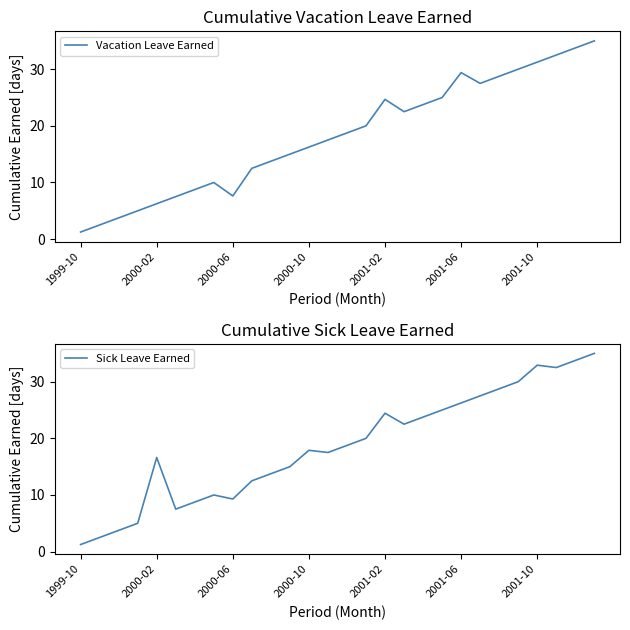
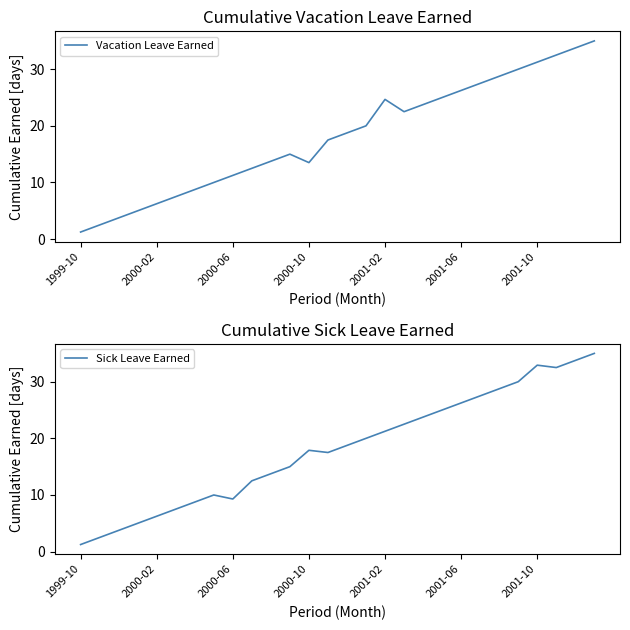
  {
    "Cumulative Vacation Leave Earned": {
      "1999-10": 1,
      "2000-02": 6,
-     "2000-06": 8,
-     "2000-10": 16,
+     "2000-06": 11,
+     "2000-10": 14,
      "2001-02": 25,
-     "2001-06": 29,
+     "2001-06": 26,
      "2001-10": 31
    },
    "Cumulative Sick Leave Earned": {
      "1999-10": 1,
-     "2000-02": 17,
+     "2000-02": 6,
      "2000-06": 9,
      "2000-10": 18,
-     "2001-02": 24,
+     "2001-02": 21,
      "2001-06": 26,
      "2001-10": 33
    }
  }
